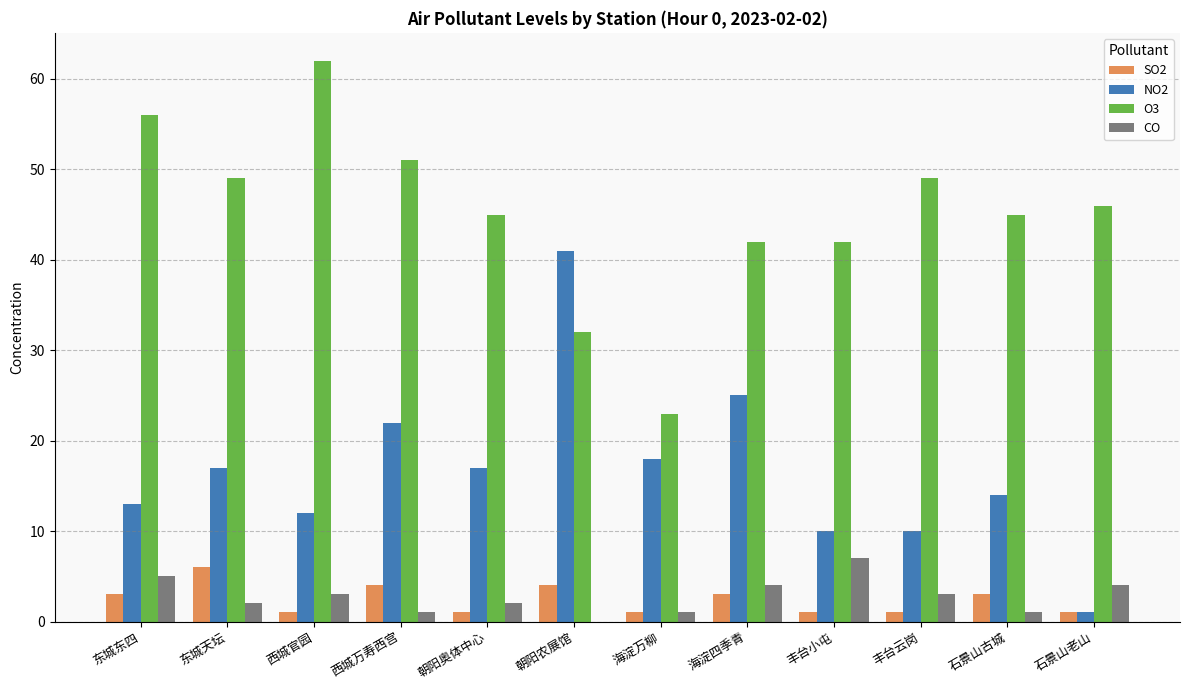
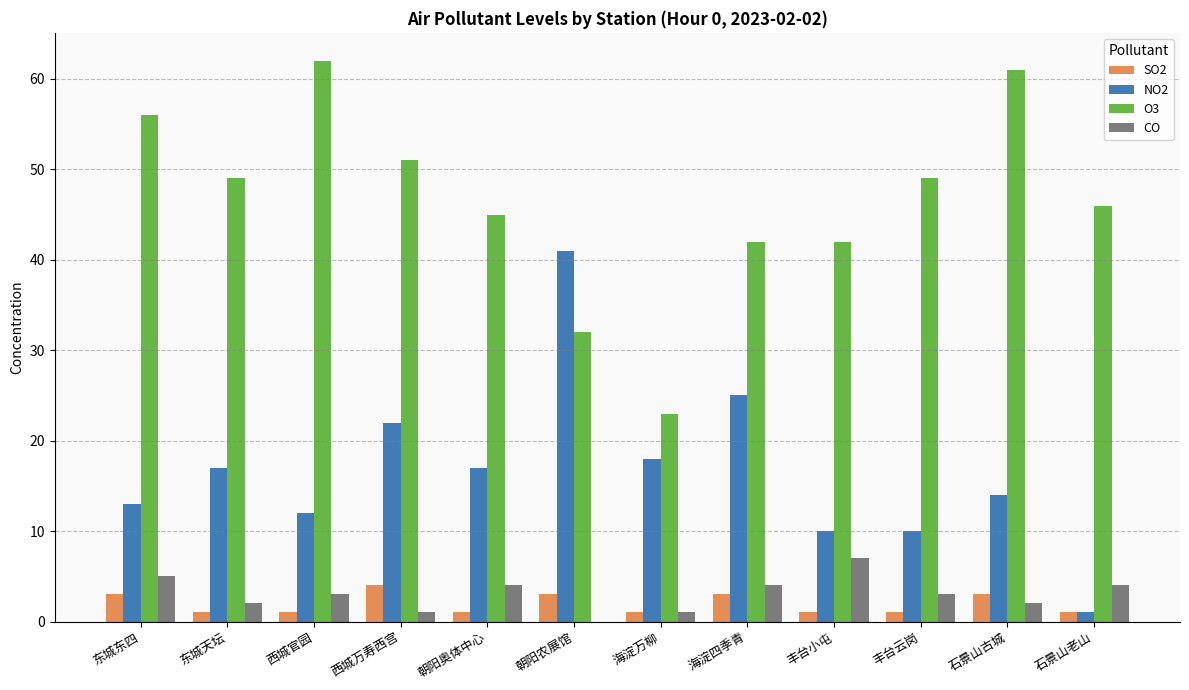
  {
    "SO2": {
      "东城东四": 3,
-     "东城天坛": 6,
+     "东城天坛": 1,
      "西城官园": 1,
      "西城万寿西宫": 4,
      "朝阳奥体中心": 1,
-     "朝阳农展馆": 4,
+     "朝阳农展馆": 3,
      "海淀万柳": 1,
      "海淀四季青": 3,
      "丰台小屯": 1,
      "丰台云岗": 1,
      "石景山古城": 3,
      "石景山老山": 1
    },
    "NO2": {
      "东城东四": 13,
      "东城天坛": 17,
      "西城官园": 12,
      "西城万寿西宫": 22,
      "朝阳奥体中心": 17,
      "朝阳农展馆": 41,
      "海淀万柳": 18,
      "海淀四季青": 25,
      "丰台小屯": 10,
      "丰台云岗": 10,
      "石景山古城": 14,
      "石景山老山": 1
    },
    "O3": {
      "东城东四": 56,
      "东城天坛": 49,
      "西城官园": 62,
      "西城万寿西宫": 51,
      "朝阳奥体中心": 45,
      "朝阳农展馆": 32,
      "海淀万柳": 23,
      "海淀四季青": 42,
      "丰台小屯": 42,
      "丰台云岗": 49,
-     "石景山古城": 45,
+     "石景山古城": 61,
      "石景山老山": 46
    },
    "CO": {
      "东城东四": 5,
      "东城天坛": 2,
      "西城官园": 3,
      "西城万寿西宫": 1,
-     "朝阳奥体中心": 2,
+     "朝阳奥体中心": 4,
      "朝阳农展馆": 0,
      "海淀万柳": 1,
      "海淀四季青": 4,
      "丰台小屯": 7,
      "丰台云岗": 3,
-     "石景山古城": 1,
+     "石景山古城": 2,
      "石景山老山": 4
    }
  }
